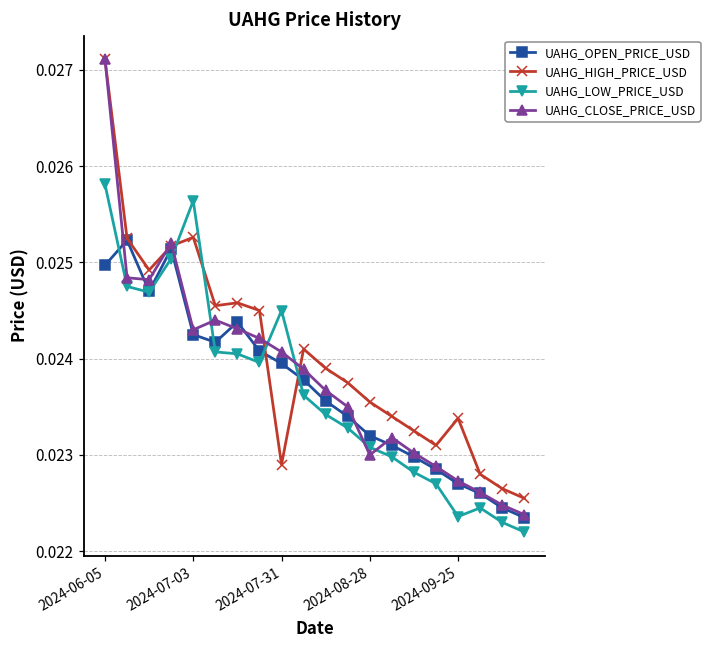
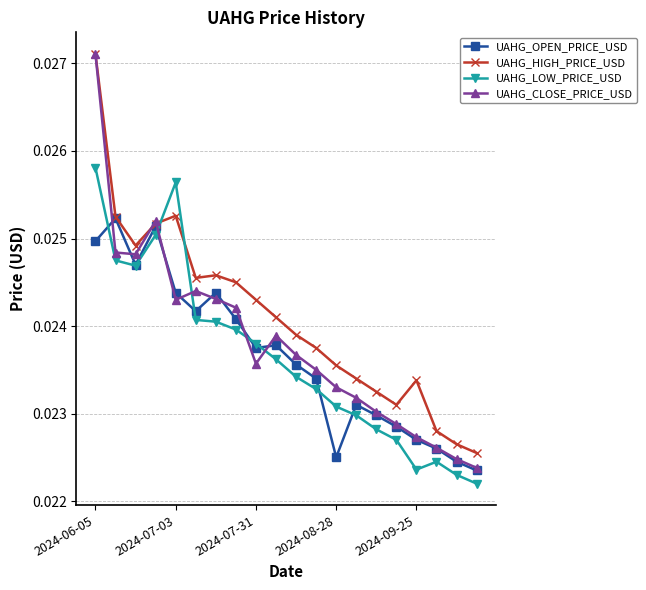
  {
    "UAHG_OPEN_PRICE_USD": {
      "2024-06-05": 0.0250,
-     "2024-07-03": 0.0243,
-     "2024-07-31": 0.0240,
-     "2024-08-28": 0.0232,
+     "2024-07-03": 0.0244,
+     "2024-07-31": 0.0238,
+     "2024-08-28": 0.0225,
      "2024-09-25": 0.0227
    },
    "UAHG_HIGH_PRICE_USD": {
      "2024-07-03": 0.0253,
-     "2024-07-31": 0.0229,
+     "2024-07-31": 0.0243,
      "2024-08-28": 0.0236,
      "2024-09-25": 0.0234
    },
    "UAHG_LOW_PRICE_USD": {
      "2024-06-05": 0.0258,
      "2024-07-03": 0.0256,
-     "2024-07-31": 0.0245,
+     "2024-07-31": 0.0238,
      "2024-08-28": 0.0231,
      "2024-09-25": 0.0224
    },
    "UAHG_CLOSE_PRICE_USD": {
      "2024-07-03": 0.0243,
-     "2024-07-31": 0.0241,
-     "2024-08-28": 0.0230,
+     "2024-07-31": 0.0236,
+     "2024-08-28": 0.0233,
      "2024-09-25": 0.0227
    }
  }
